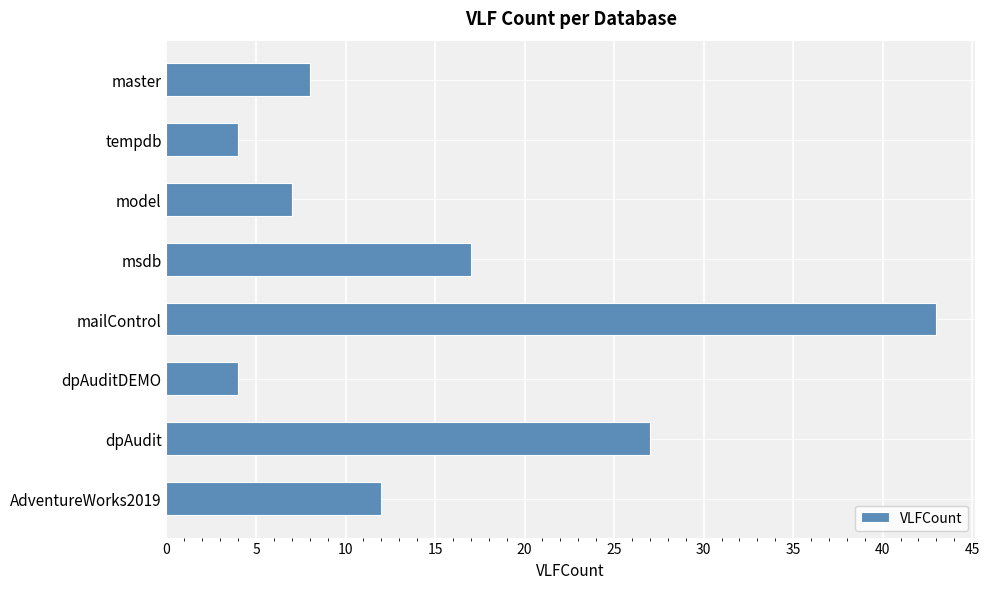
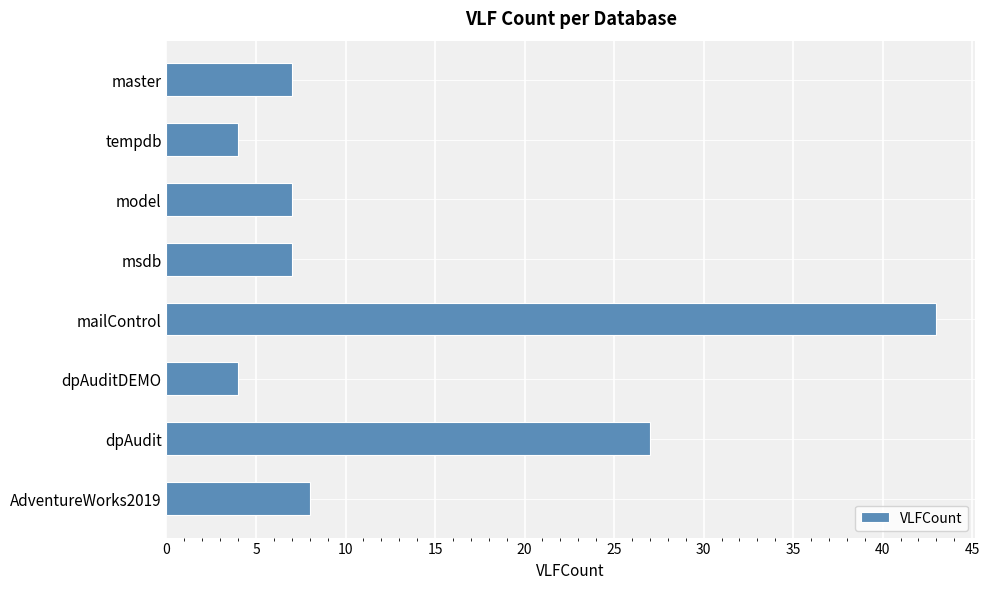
  {
-   "master": 8,
+   "master": 7,
    "tempdb": 4,
    "model": 7,
-   "msdb": 17,
+   "msdb": 7,
    "mailControl": 43,
    "dpAuditDEMO": 4,
    "dpAudit": 27,
-   "AdventureWorks2019": 12
+   "AdventureWorks2019": 8
  }
